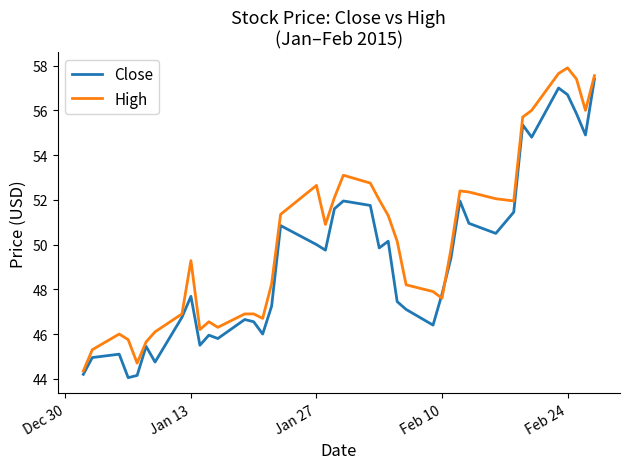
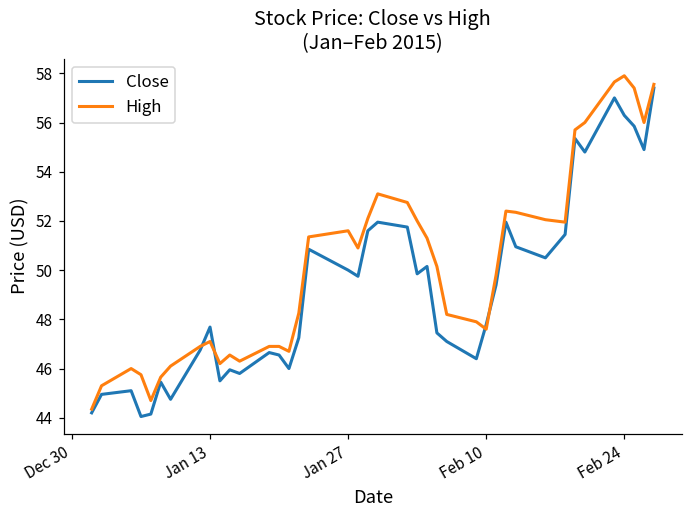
  {
    "Close": {
      "Jan 13": 47.7,
      "Jan 27": 50.0,
      "Feb 10": 47.8,
-     "Feb 24": 56.7
+     "Feb 24": 56.3
    },
    "High": {
-     "Jan 13": 49.3,
-     "Jan 27": 52.6,
+     "Jan 13": 47.1,
+     "Jan 27": 51.6,
      "Feb 10": 47.6,
      "Feb 24": 57.9
    }
  }
